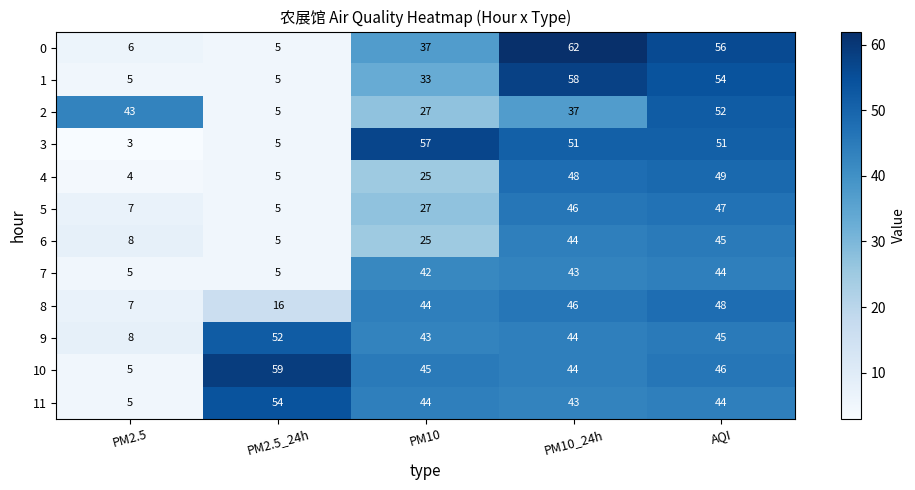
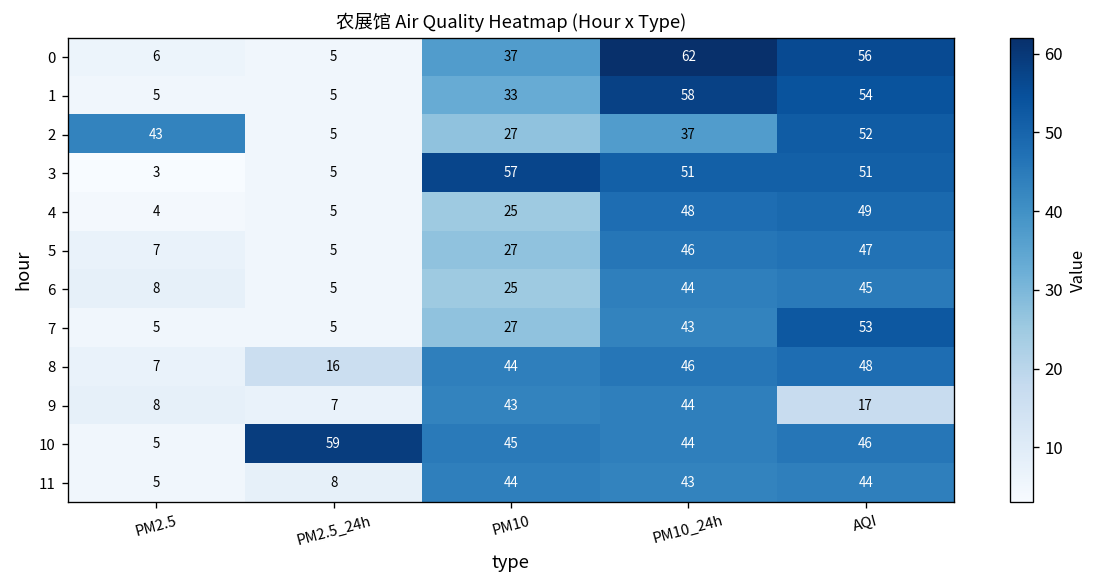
  {
    "0": {
      "PM2.5": 6,
      "PM2.5_24h": 5,
      "PM10": 37,
      "PM10_24h": 62,
      "AQI": 56
    },
    "1": {
      "PM2.5": 5,
      "PM2.5_24h": 5,
      "PM10": 33,
      "PM10_24h": 58,
      "AQI": 54
    },
    "2": {
      "PM2.5": 43,
      "PM2.5_24h": 5,
      "PM10": 27,
      "PM10_24h": 37,
      "AQI": 52
    },
    "3": {
      "PM2.5": 3,
      "PM2.5_24h": 5,
      "PM10": 57,
      "PM10_24h": 51,
      "AQI": 51
    },
    "4": {
      "PM2.5": 4,
      "PM2.5_24h": 5,
      "PM10": 25,
      "PM10_24h": 48,
      "AQI": 49
    },
    "5": {
      "PM2.5": 7,
      "PM2.5_24h": 5,
      "PM10": 27,
      "PM10_24h": 46,
      "AQI": 47
    },
    "6": {
      "PM2.5": 8,
      "PM2.5_24h": 5,
      "PM10": 25,
      "PM10_24h": 44,
      "AQI": 45
    },
    "7": {
      "PM2.5": 5,
      "PM2.5_24h": 5,
-     "PM10": 42,
+     "PM10": 27,
      "PM10_24h": 43,
-     "AQI": 44
+     "AQI": 53
    },
    "8": {
      "PM2.5": 7,
      "PM2.5_24h": 16,
      "PM10": 44,
      "PM10_24h": 46,
      "AQI": 48
    },
    "9": {
      "PM2.5": 8,
-     "PM2.5_24h": 52,
+     "PM2.5_24h": 7,
      "PM10": 43,
      "PM10_24h": 44,
-     "AQI": 45
+     "AQI": 17
    },
    "10": {
      "PM2.5": 5,
      "PM2.5_24h": 59,
      "PM10": 45,
      "PM10_24h": 44,
      "AQI": 46
    },
    "11": {
      "PM2.5": 5,
-     "PM2.5_24h": 54,
+     "PM2.5_24h": 8,
      "PM10": 44,
      "PM10_24h": 43,
      "AQI": 44
    }
  }
